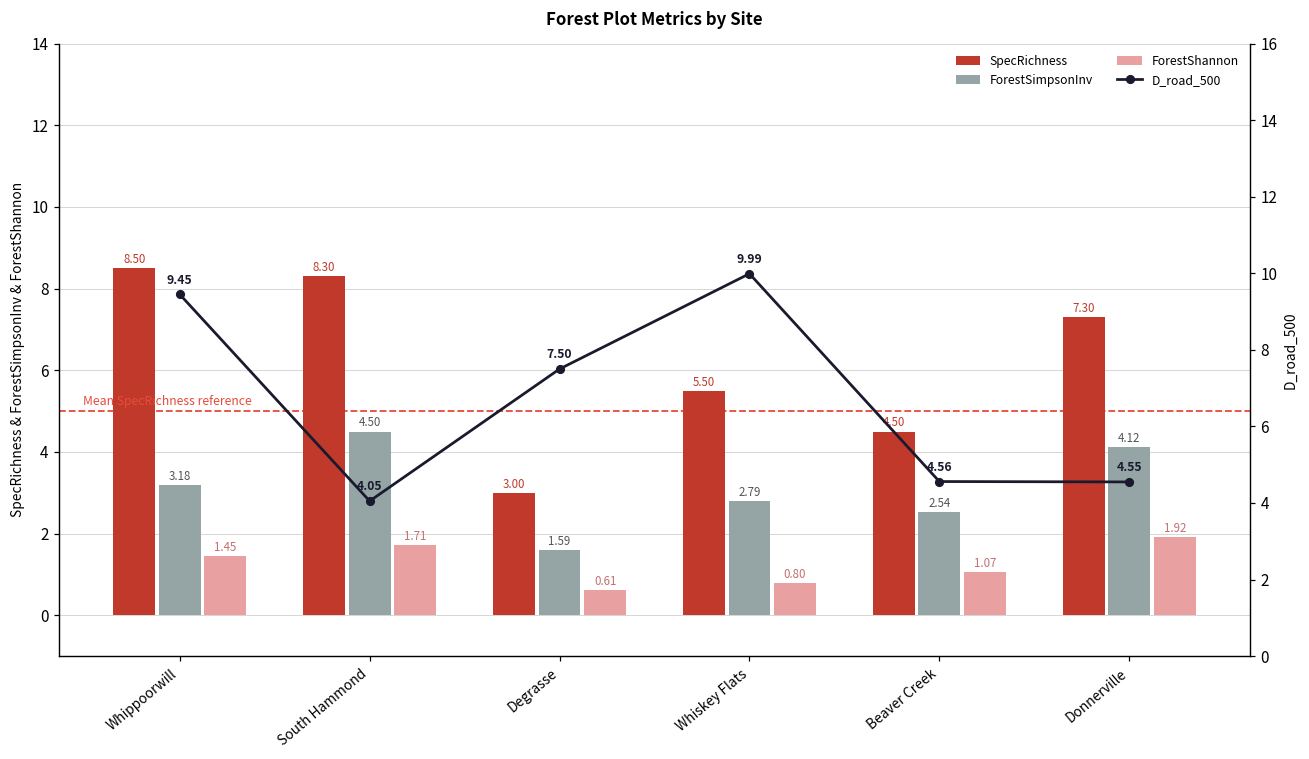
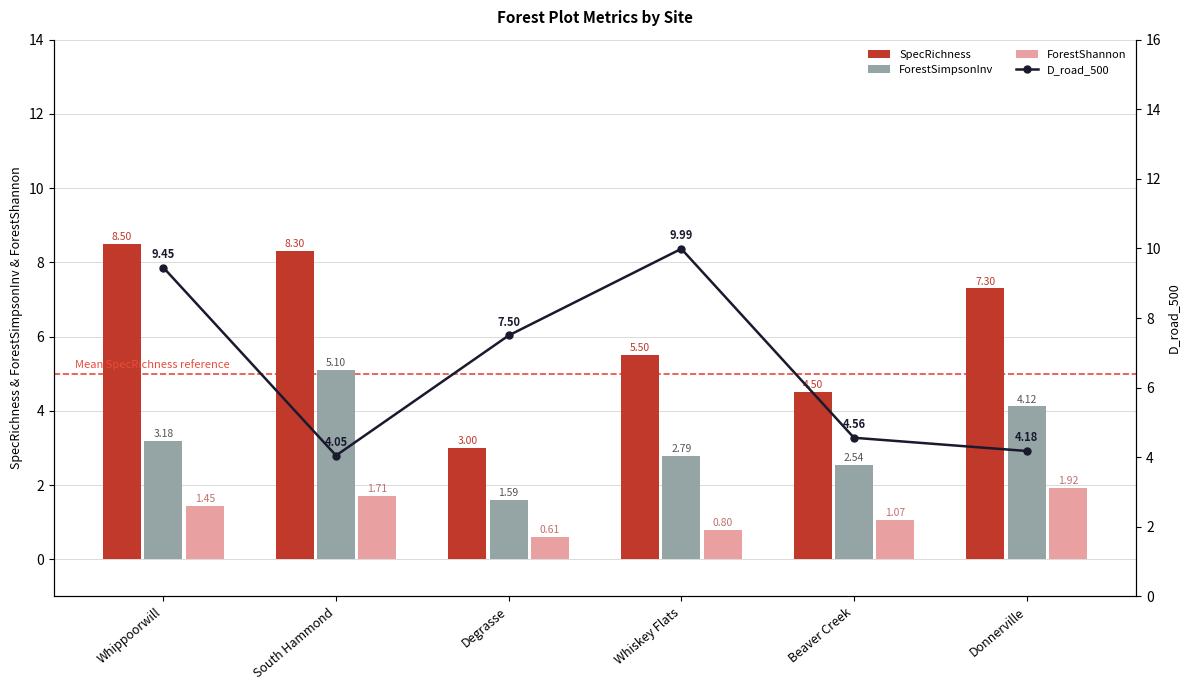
  {
    "SpecRichness": {
      "Whippoorwill": 8.50,
      "South Hammond": 8.30,
      "Degrasse": 3.00,
      "Whiskey Flats": 5.50,
      "Beaver Creek": 4.50,
      "Donnerville": 7.30
    },
    "ForestSimpsonInv": {
      "Whippoorwill": 3.18,
-     "South Hammond": 4.50,
+     "South Hammond": 5.10,
      "Degrasse": 1.59,
      "Whiskey Flats": 2.79,
      "Beaver Creek": 2.54,
      "Donnerville": 4.12
    },
    "ForestShannon": {
      "Whippoorwill": 1.45,
      "South Hammond": 1.71,
      "Degrasse": 0.61,
      "Whiskey Flats": 0.80,
      "Beaver Creek": 1.07,
      "Donnerville": 1.92
    },
    "D_road_500": {
      "Whippoorwill": 9.45,
      "South Hammond": 4.05,
      "Degrasse": 7.50,
      "Whiskey Flats": 9.99,
      "Beaver Creek": 4.56,
-     "Donnerville": 4.55
+     "Donnerville": 4.18
    }
  }
